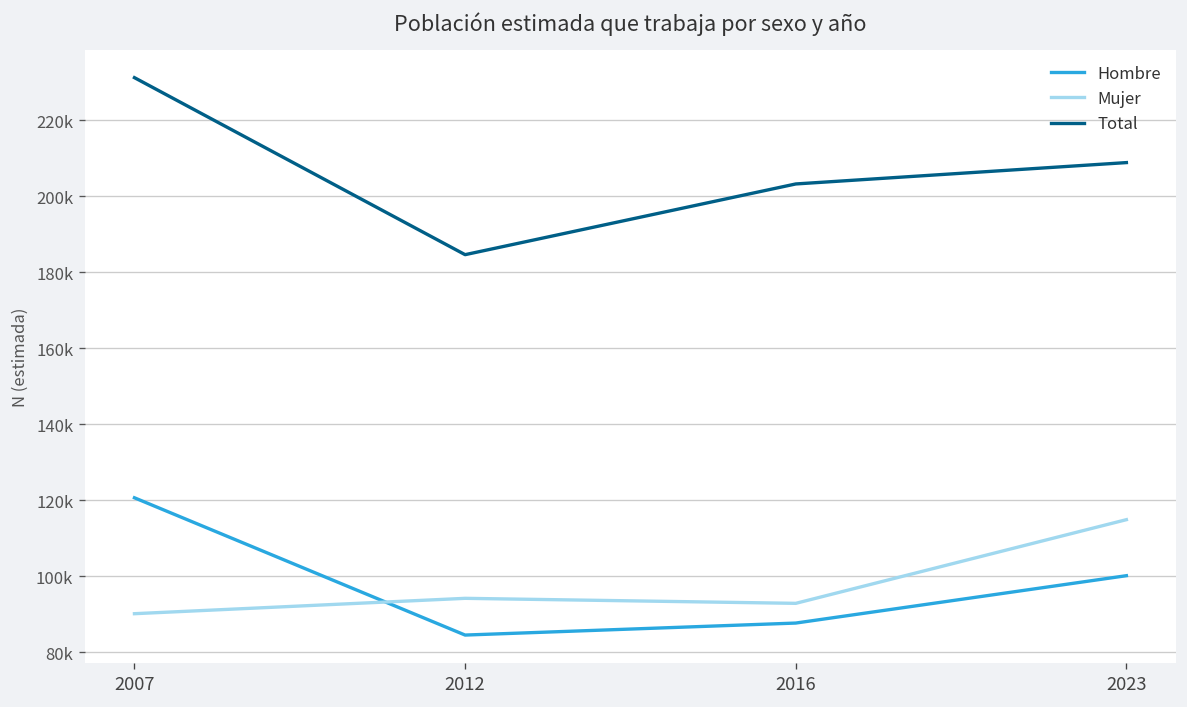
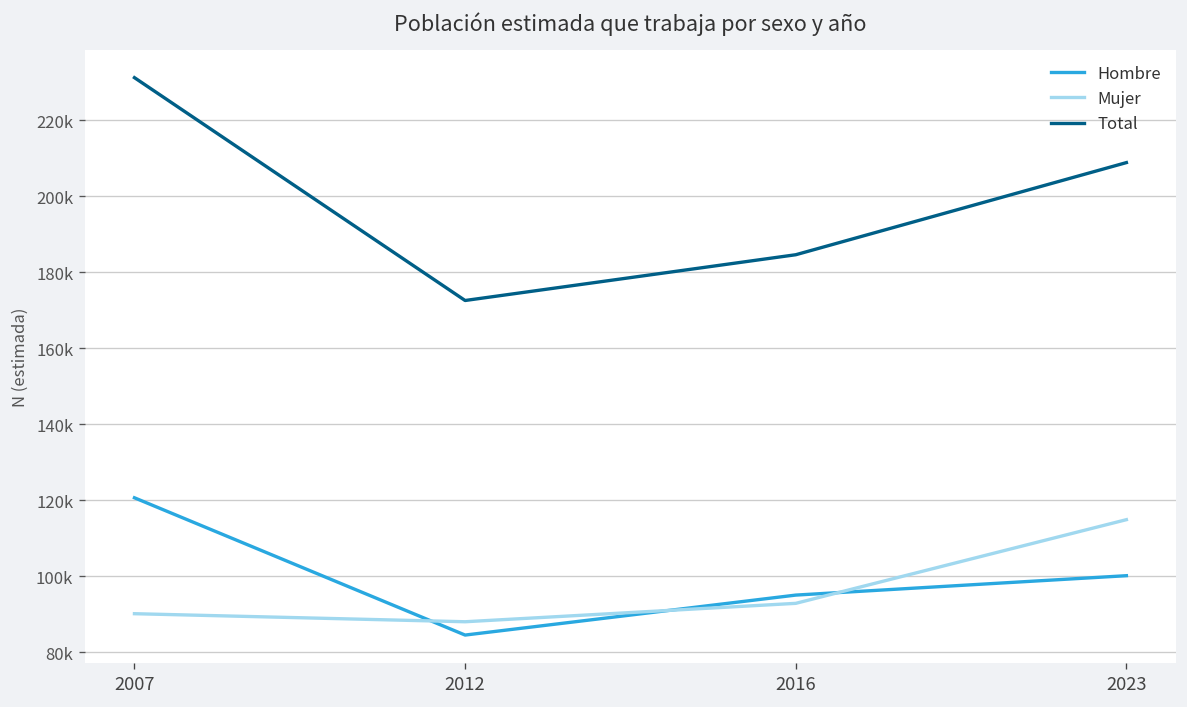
  {
    "Hombre": {
      "2007": 121000,
      "2012": 85000,
-     "2016": 88000,
+     "2016": 95000,
      "2023": 100000
    },
    "Mujer": {
      "2007": 90000,
-     "2012": 94000,
+     "2012": 88000,
      "2016": 93000,
      "2023": 115000
    },
    "Total": {
      "2007": 231000,
-     "2012": 185000,
-     "2016": 203000,
+     "2012": 173000,
+     "2016": 185000,
      "2023": 209000
    }
  }
